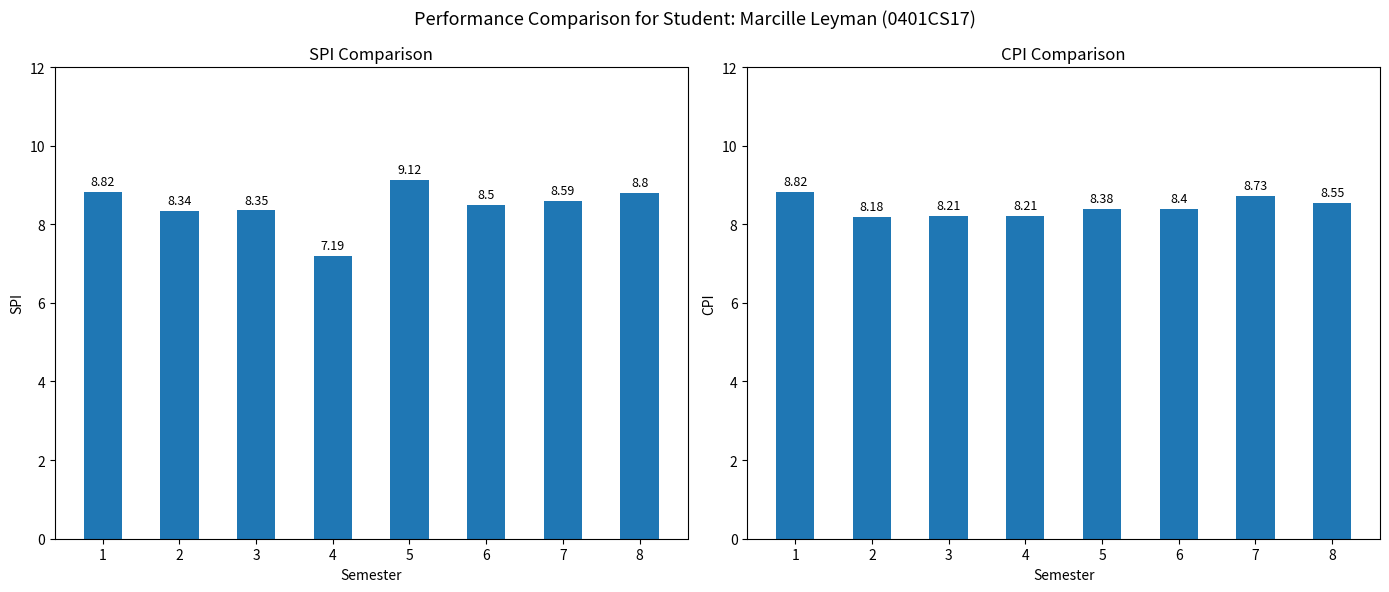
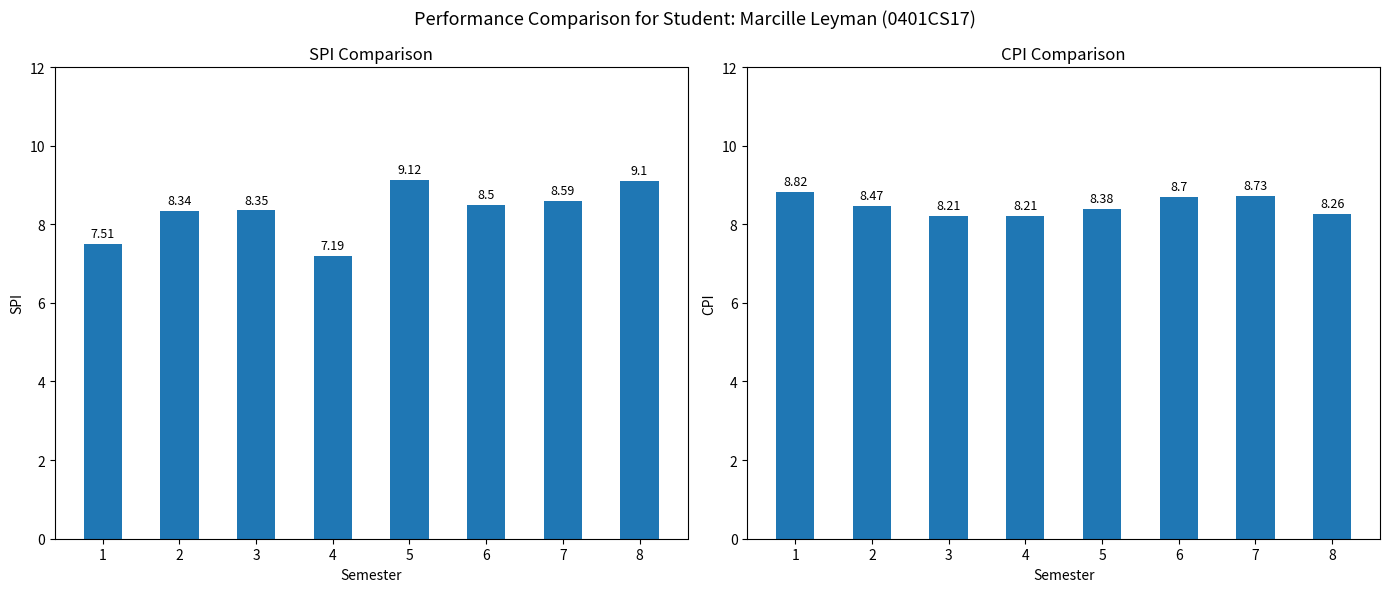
  {
    "SPI Comparison": {
-     "1": 8.82,
+     "1": 7.51,
      "2": 8.34,
      "3": 8.35,
      "4": 7.19,
      "5": 9.12,
      "6": 8.5,
      "7": 8.59,
-     "8": 8.8
+     "8": 9.1
    },
    "CPI Comparison": {
      "1": 8.82,
-     "2": 8.18,
+     "2": 8.47,
      "3": 8.21,
      "4": 8.21,
      "5": 8.38,
-     "6": 8.4,
+     "6": 8.7,
      "7": 8.73,
-     "8": 8.55
+     "8": 8.26
    }
  }
